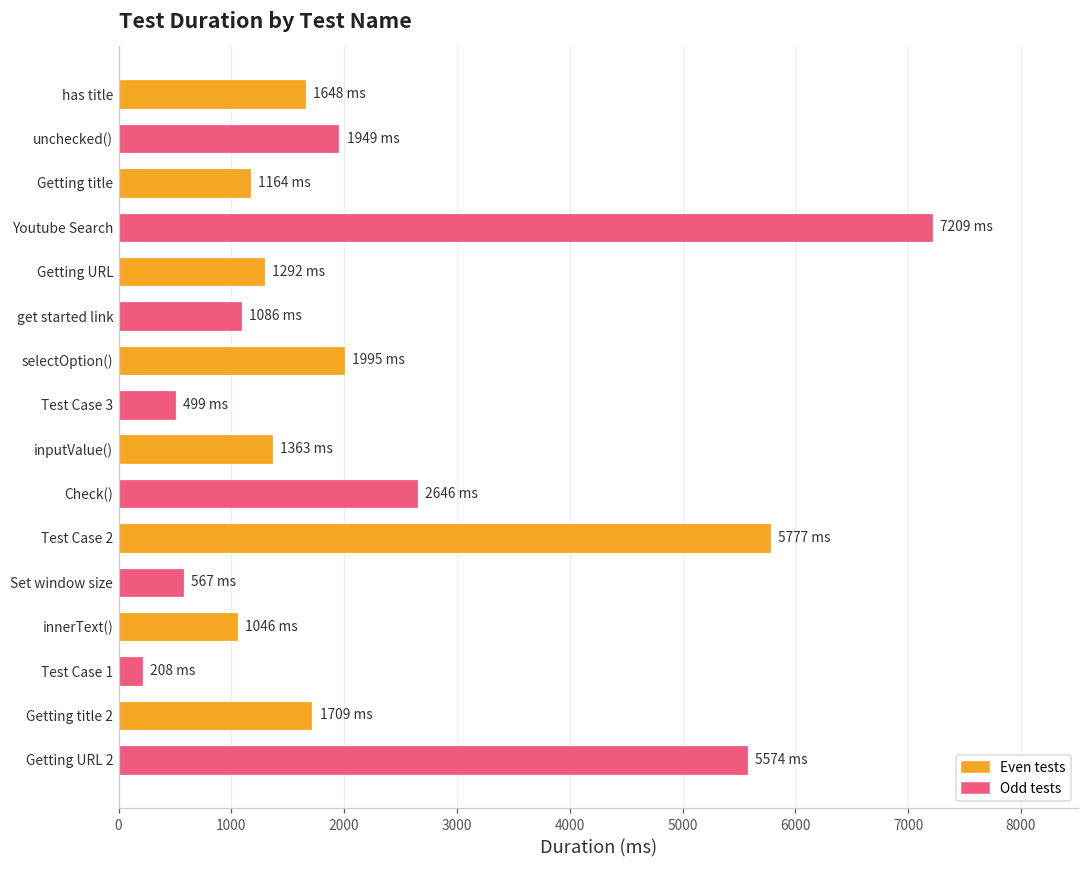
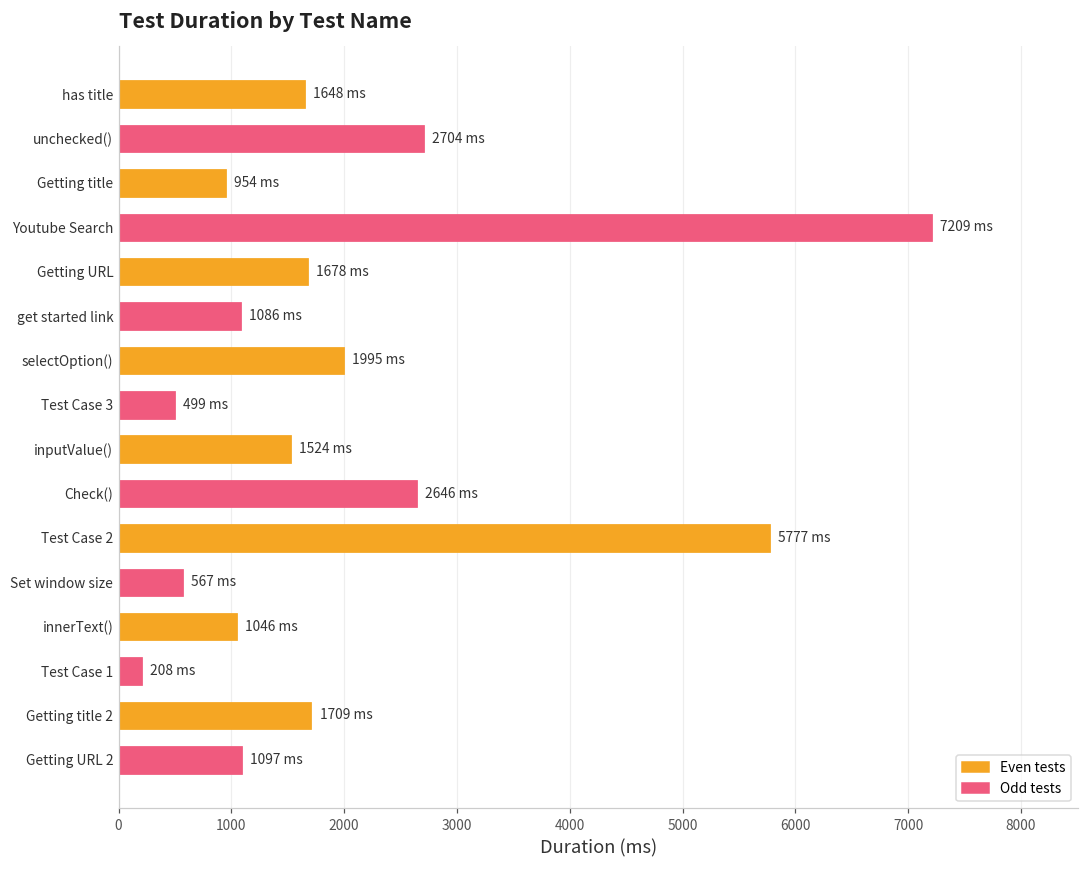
  {
    "has title": 1648,
-   "unchecked()": 1949,
-   "Getting title": 1164,
+   "unchecked()": 2704,
+   "Getting title": 954,
    "Youtube Search": 7209,
-   "Getting URL": 1292,
+   "Getting URL": 1678,
    "get started link": 1086,
    "selectOption()": 1995,
    "Test Case 3": 499,
-   "inputValue()": 1363,
+   "inputValue()": 1524,
    "Check()": 2646,
    "Test Case 2": 5777,
    "Set window size": 567,
    "innerText()": 1046,
    "Test Case 1": 208,
    "Getting title 2": 1709,
-   "Getting URL 2": 5574
+   "Getting URL 2": 1097
  }
